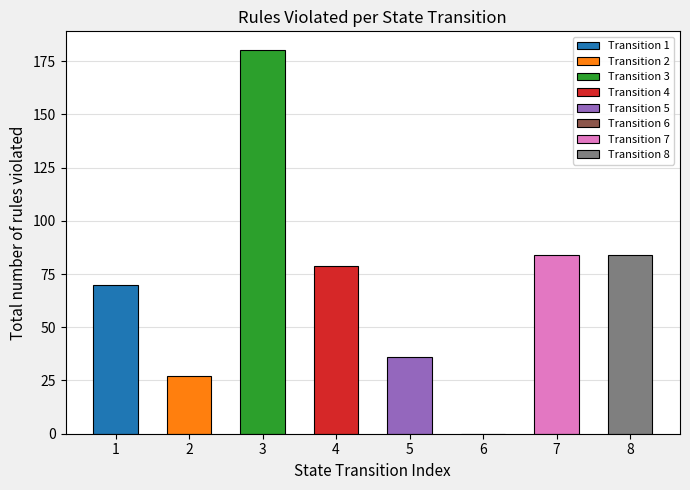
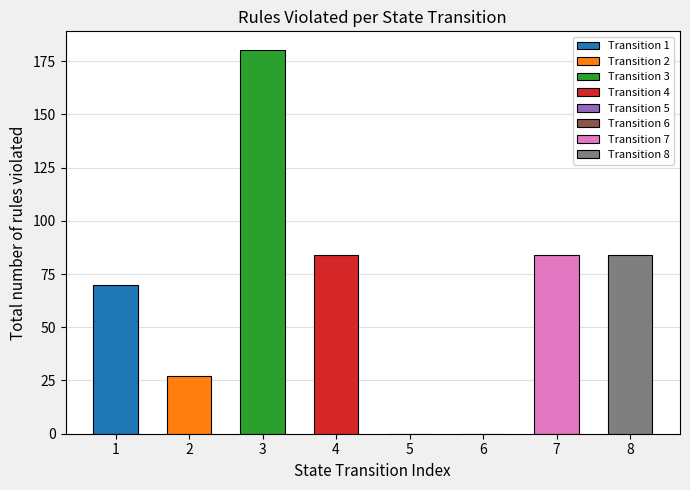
  {
    "1": 70,
    "2": 27,
    "3": 180,
-   "4": 79,
-   "5": 36,
+   "4": 84,
+   "5": 0,
    "6": 0,
    "7": 84,
    "8": 84
  }
